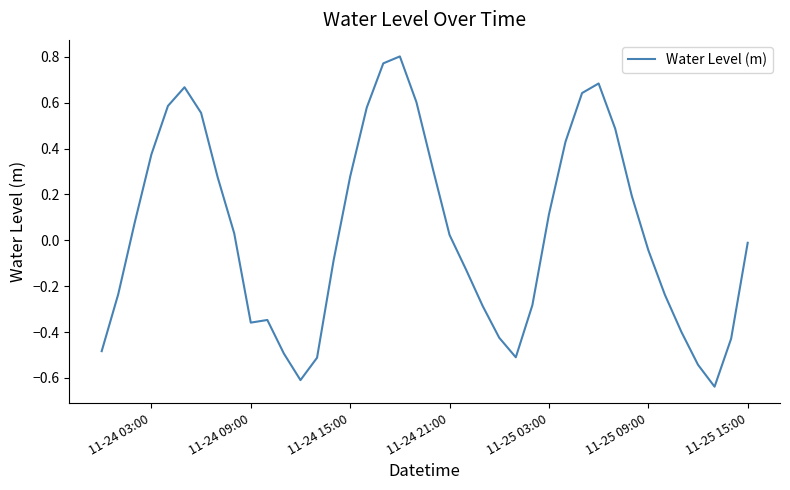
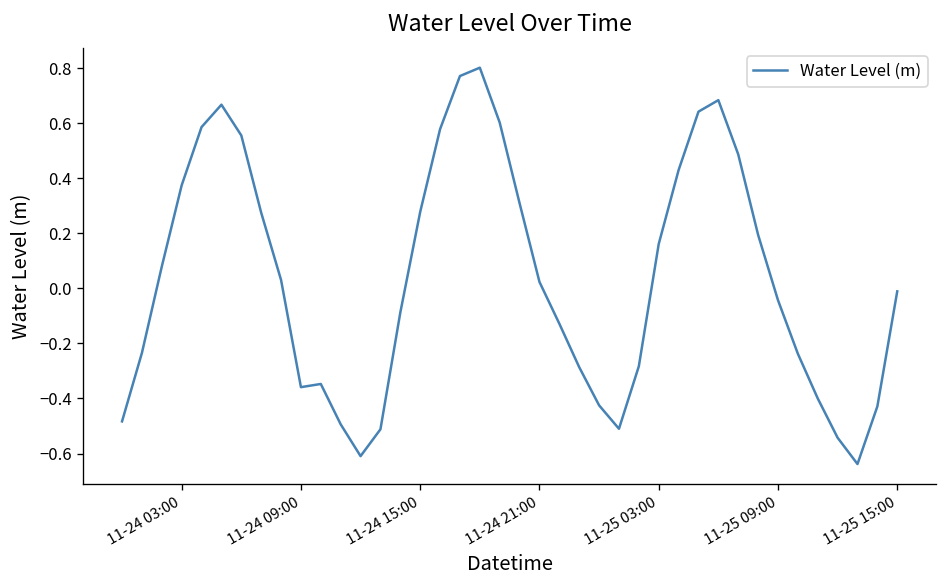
  {
    "11-24 03:00": 0.37,
    "11-24 09:00": -0.36,
    "11-24 15:00": 0.28,
    "11-24 21:00": 0.02,
-   "11-25 03:00": 0.11,
+   "11-25 03:00": 0.16,
    "11-25 09:00": -0.04,
    "11-25 15:00": -0.01
  }
